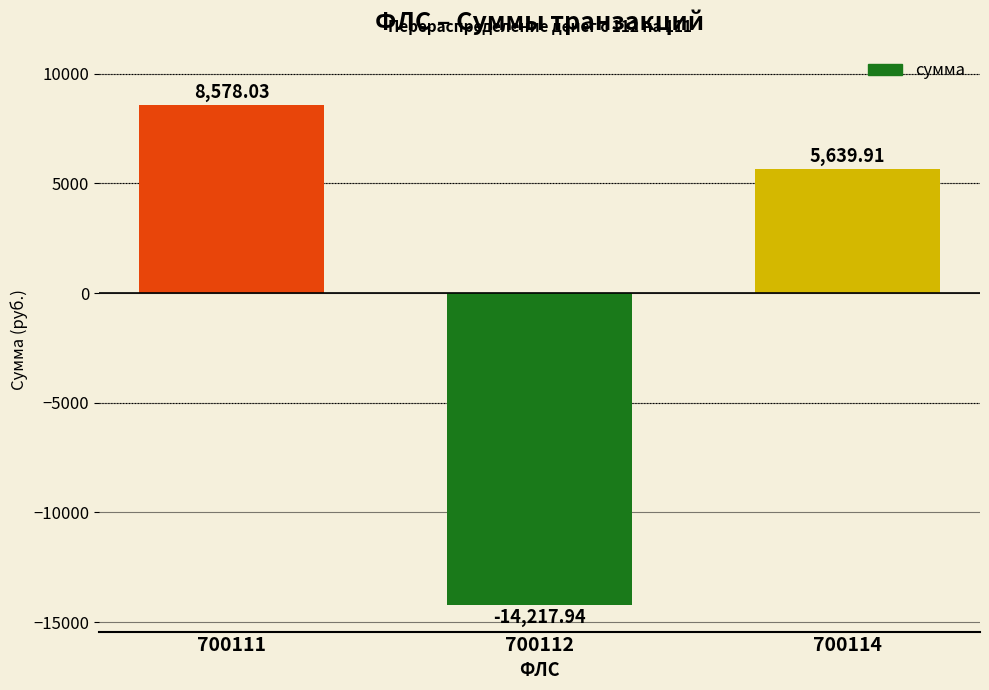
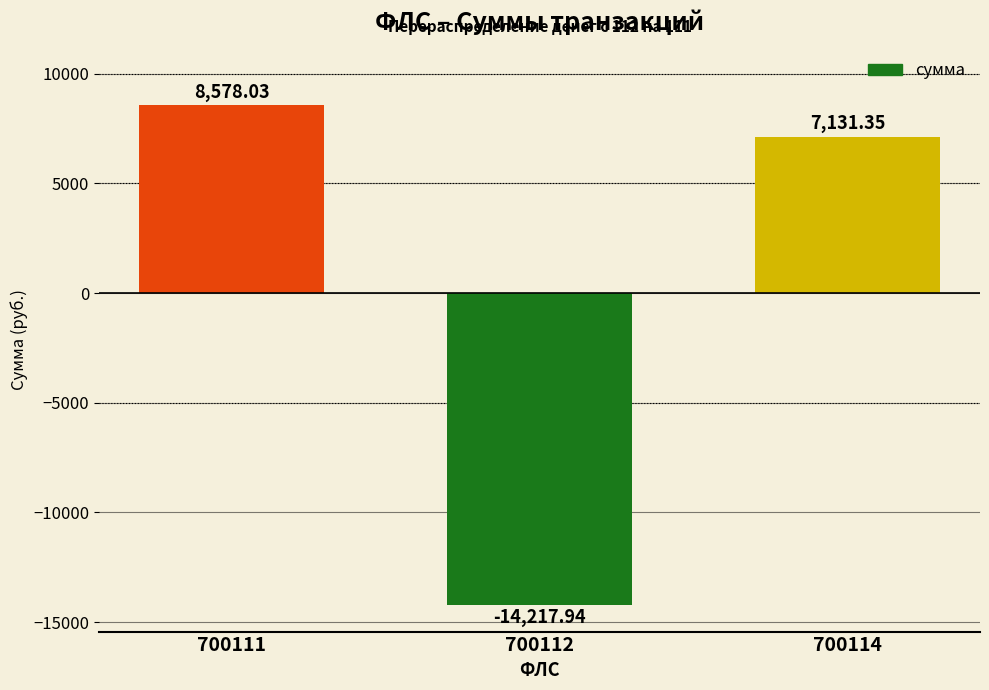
  {
    "700111": "8,578.03",
    "700112": "-14,217.94",
-   "700114": "5,639.91"
+   "700114": "7,131.35"
  }
